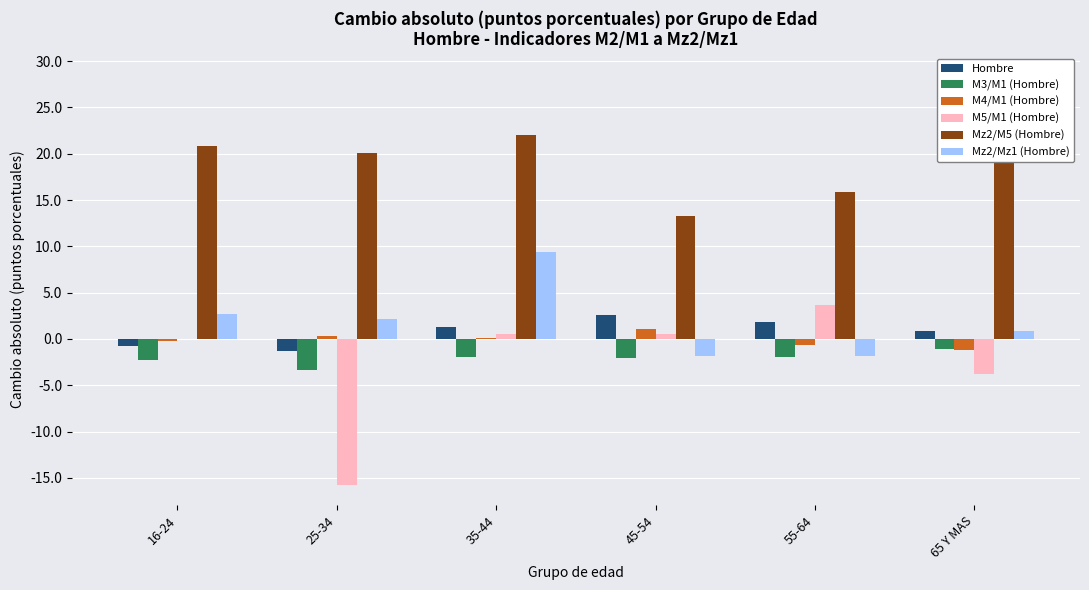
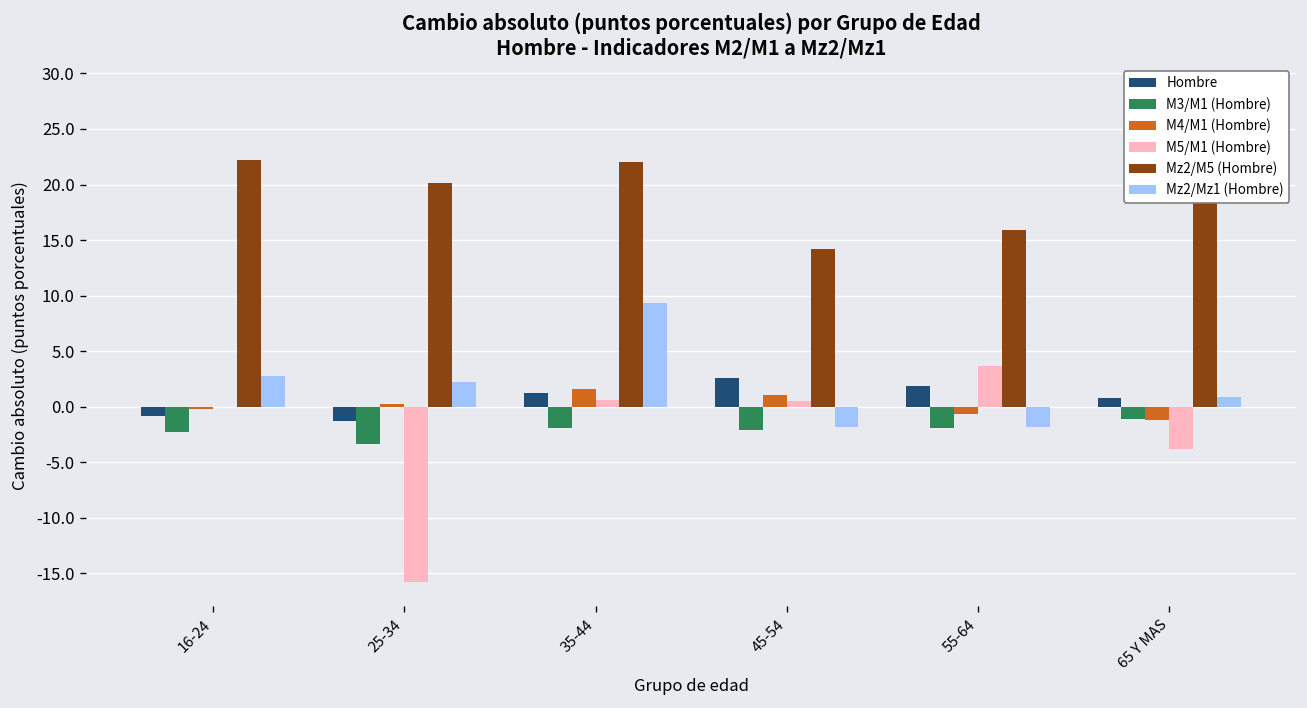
  {
    "Hombre": {
      "16-24": -1,
      "25-34": -1,
      "35-44": 1,
      "45-54": 3,
      "55-64": 2,
      "65 Y MAS": 1
    },
    "M3/M1 (Hombre)": {
      "16-24": -2,
      "25-34": -3,
      "35-44": -2,
      "45-54": -2,
      "55-64": -2,
      "65 Y MAS": -1
    },
    "M4/M1 (Hombre)": {
      "25-34": 0,
-     "35-44": 0,
+     "35-44": 2,
      "45-54": 1,
      "55-64": -1,
      "65 Y MAS": -1
    },
    "M5/M1 (Hombre)": {
      "25-34": -16,
      "35-44": 1,
      "45-54": 0,
      "55-64": 4,
      "65 Y MAS": -4
    },
    "Mz2/M5 (Hombre)": {
-     "16-24": 21,
+     "16-24": 22,
      "25-34": 20,
      "35-44": 22,
-     "45-54": 13,
+     "45-54": 14,
      "55-64": 16
    },
    "Mz2/Mz1 (Hombre)": {
      "16-24": 3,
      "25-34": 2,
      "35-44": 9,
      "45-54": -2,
      "55-64": -2,
      "65 Y MAS": 1
    }
  }
